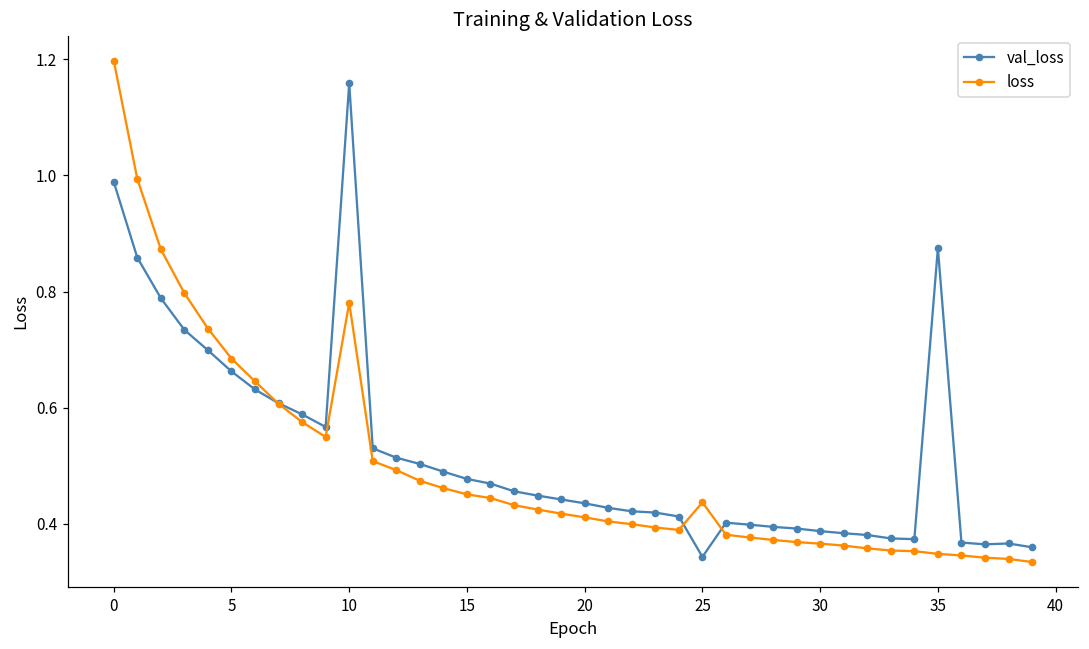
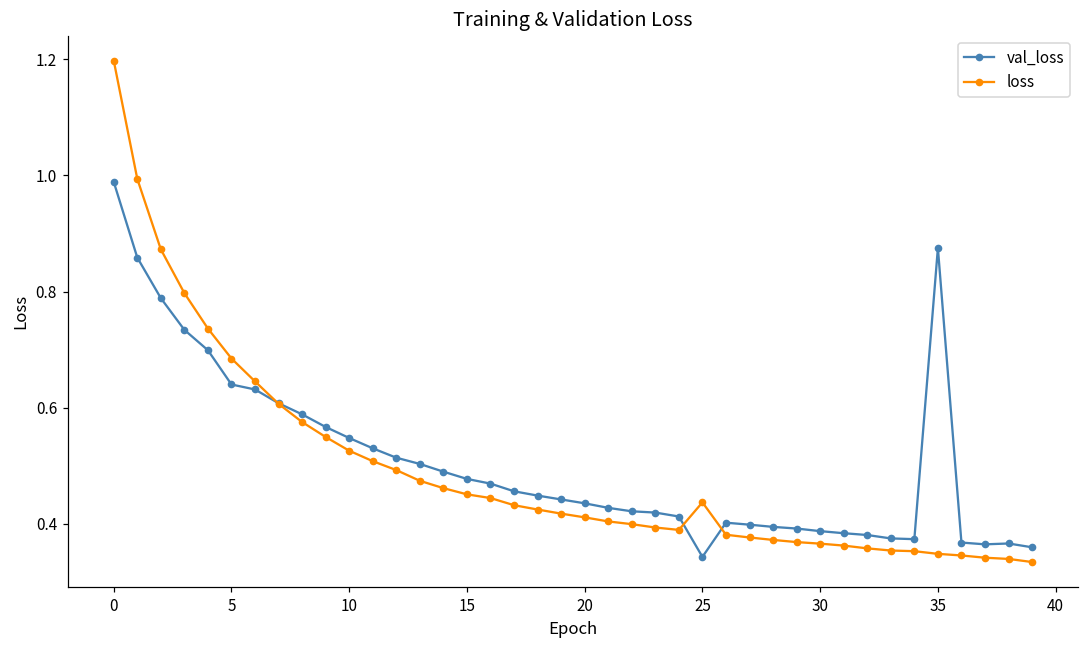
  {
    "val_loss": {
      "0": 0.99,
-     "5": 0.66,
-     "10": 1.16,
+     "5": 0.64,
+     "10": 0.55,
      "15": 0.48,
      "20": 0.44,
      "25": 0.34,
      "30": 0.39,
      "35": 0.88
    },
    "loss": {
      "0": 1.20,
      "5": 0.68,
-     "10": 0.78,
+     "10": 0.53,
      "15": 0.45,
      "20": 0.41,
      "25": 0.44,
      "30": 0.37,
      "35": 0.35
    }
  }
